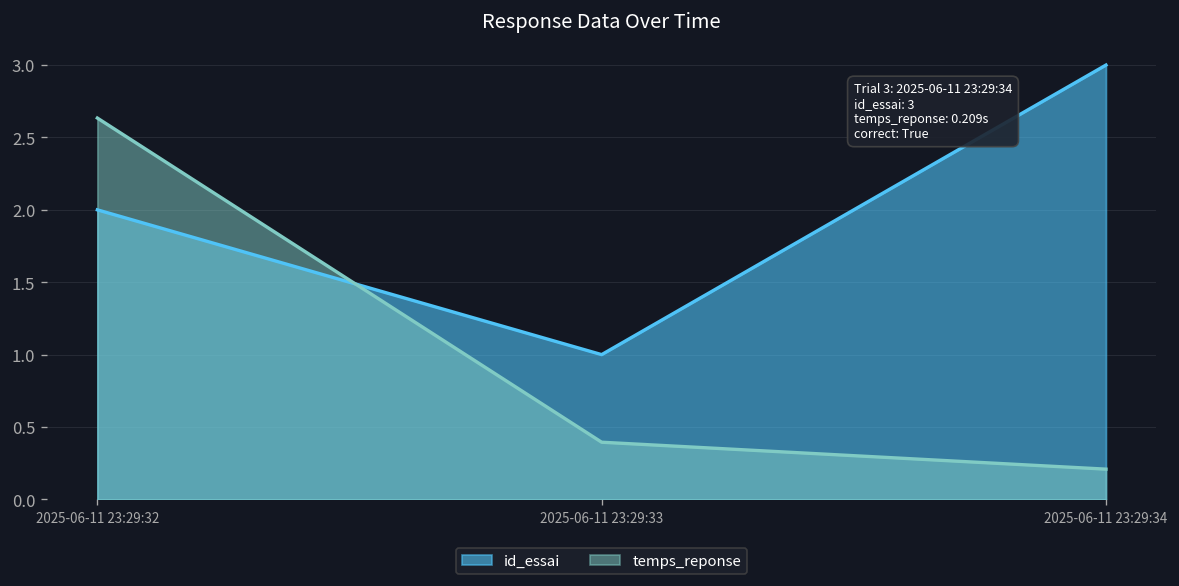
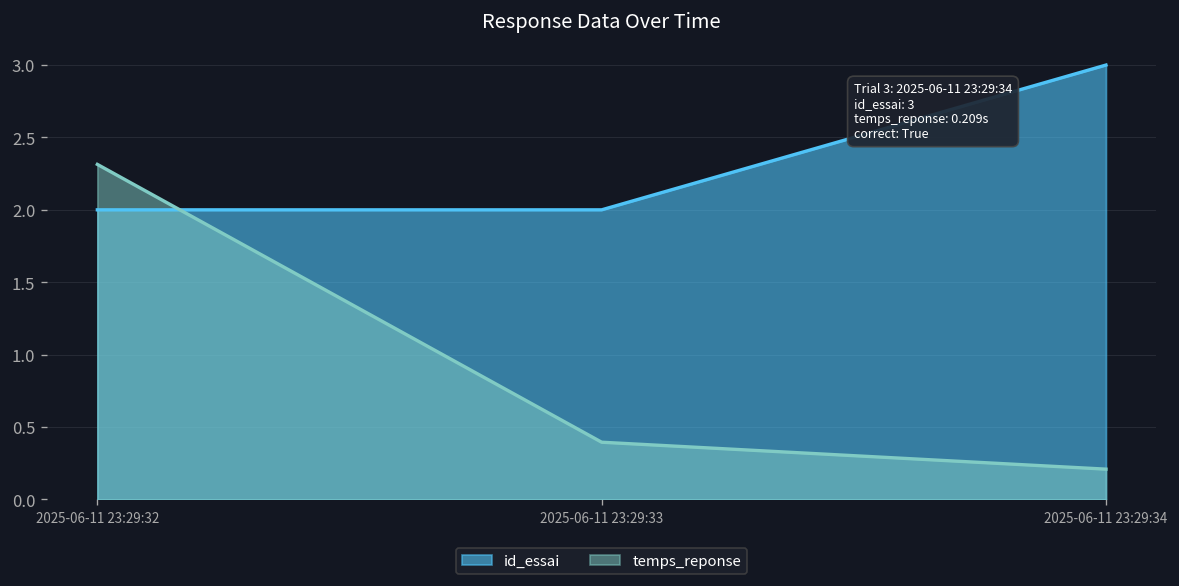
  {
    "id_essai": {
      "2025-06-11 23:29:32": 2,
-     "2025-06-11 23:29:33": 1,
+     "2025-06-11 23:29:33": 2,
      "2025-06-11 23:29:34": 3
    },
    "temps_reponse": {
-     "2025-06-11 23:29:32": 2.63,
+     "2025-06-11 23:29:32": 2.31,
      "2025-06-11 23:29:33": 0.40,
      "2025-06-11 23:29:34": 0.21
    }
  }
